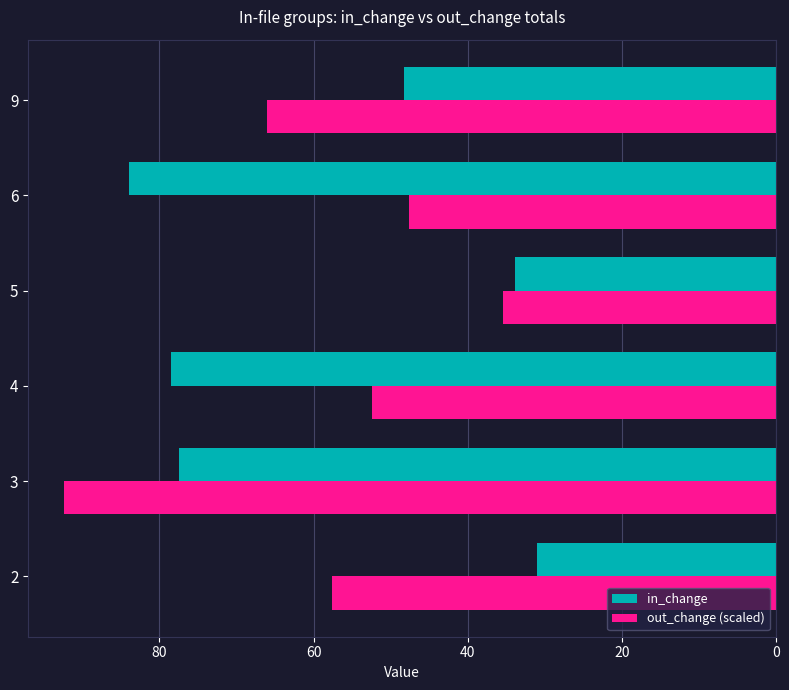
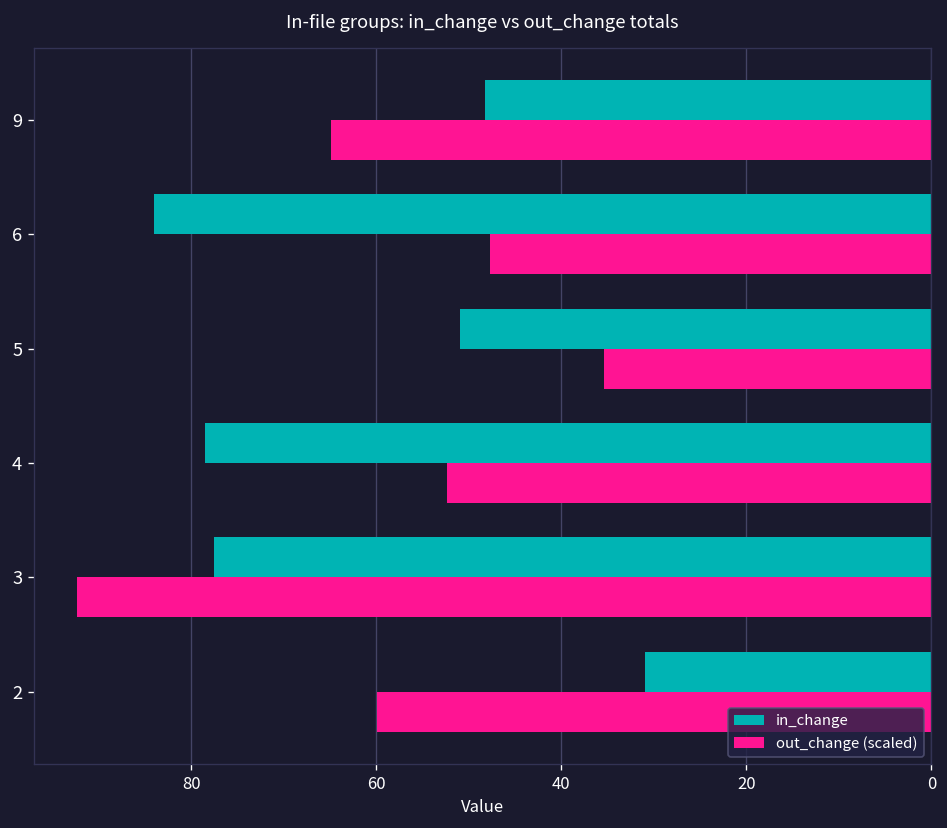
  {
    "in_change": {
      "9": 48,
      "6": 84,
-     "5": 34,
+     "5": 51,
      "4": 79,
      "3": 78,
      "2": 31
    },
    "out_change (scaled)": {
-     "9": 66,
+     "9": 65,
      "6": 48,
      "5": 35,
      "4": 52,
      "3": 92,
-     "2": 58
+     "2": 60
    }
  }
